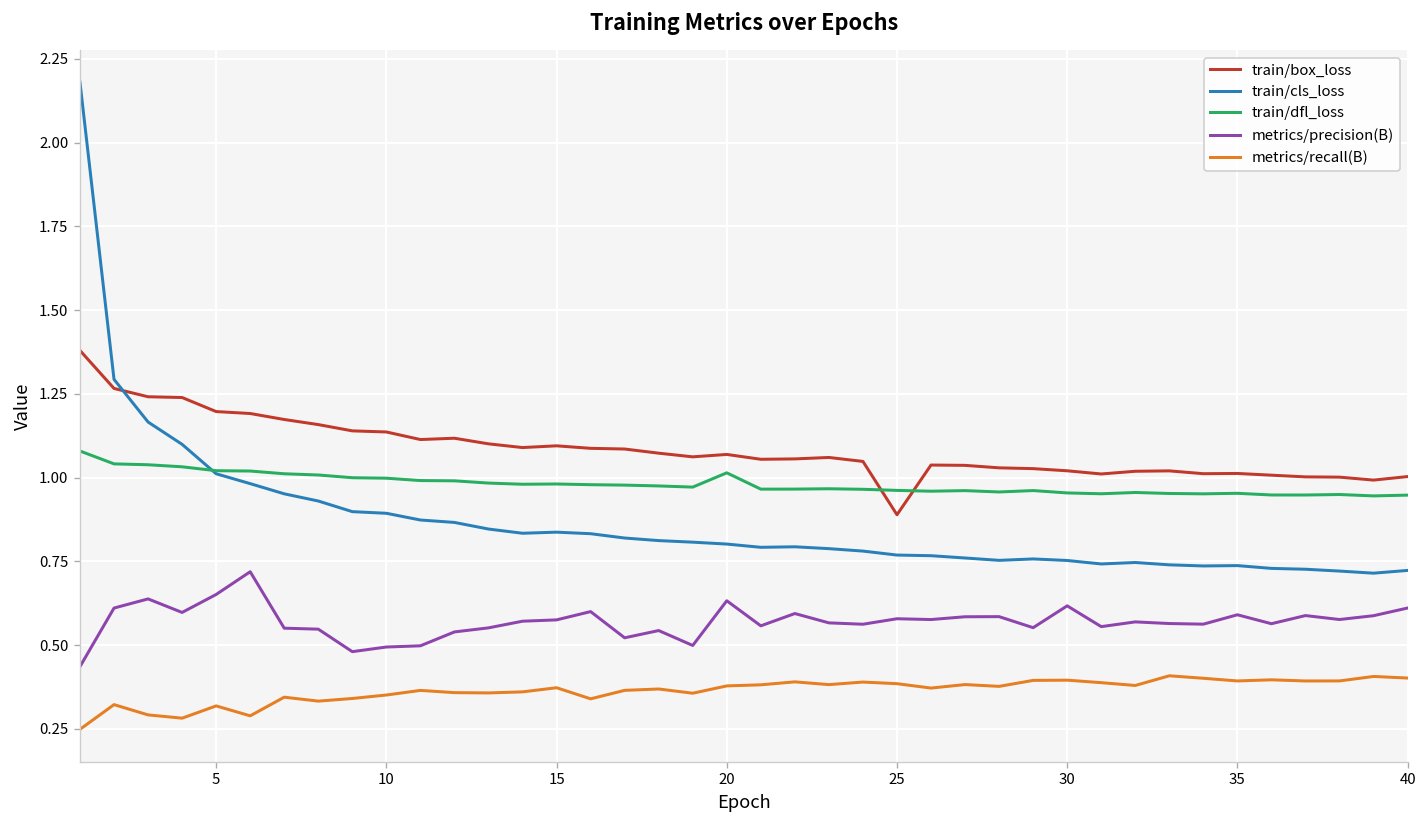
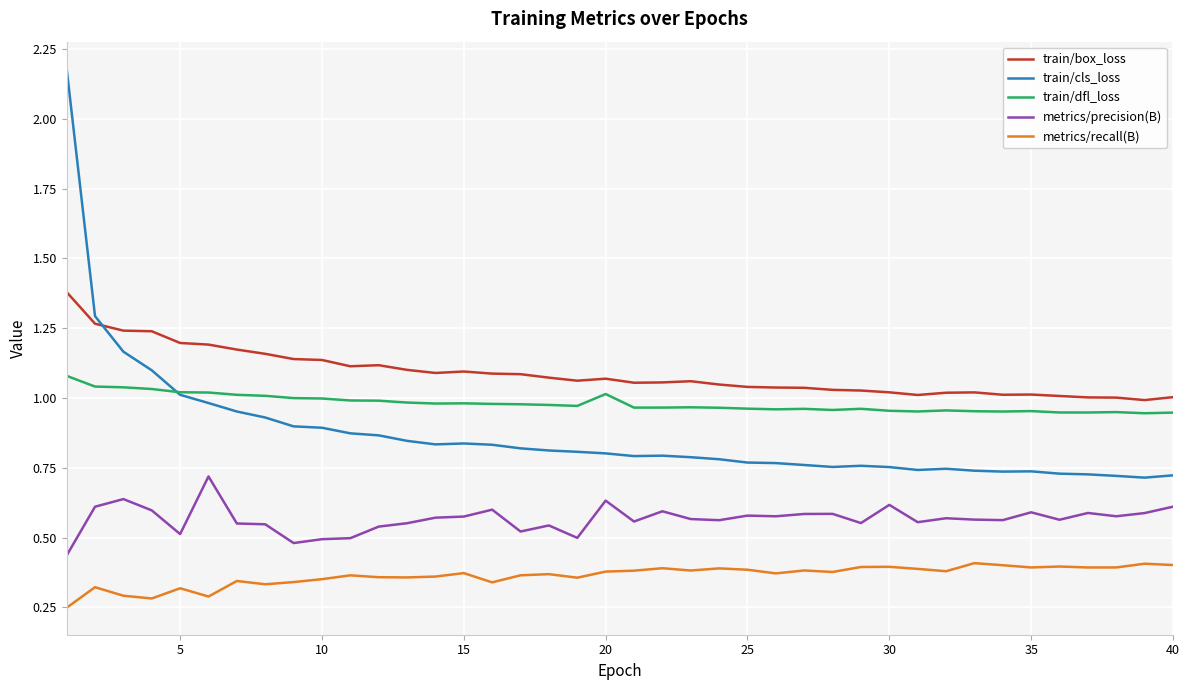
  {
    "train/box_loss": {
      "5": 1.20,
      "10": 1.14,
      "15": 1.10,
      "20": 1.07,
-     "25": 0.89,
+     "25": 1.04,
      "30": 1.02,
      "35": 1.01,
      "40": 1.00
    },
    "train/cls_loss": {
      "10": 0.89,
      "15": 0.84,
      "20": 0.80,
      "25": 0.77,
      "30": 0.75,
      "35": 0.74,
      "40": 0.72
    },
    "train/dfl_loss": {
      "10": 1.00,
      "15": 0.98,
      "20": 1.01,
      "25": 0.96,
      "30": 0.95,
      "35": 0.95,
      "40": 0.95
    },
    "metrics/precision(B)": {
-     "5": 0.65,
+     "5": 0.51,
      "10": 0.49,
      "15": 0.58,
      "20": 0.63,
      "25": 0.58,
      "30": 0.62,
      "35": 0.59,
      "40": 0.61
    },
    "metrics/recall(B)": {
      "5": 0.32,
      "10": 0.35,
      "15": 0.37,
      "20": 0.38,
      "25": 0.39,
      "30": 0.40,
      "35": 0.39,
      "40": 0.40
    }
  }
